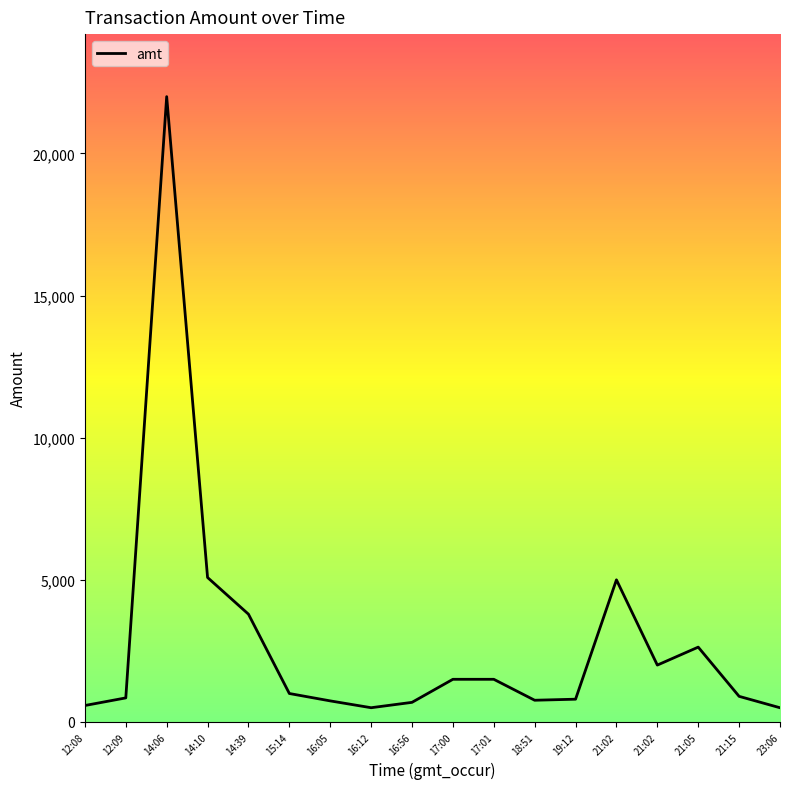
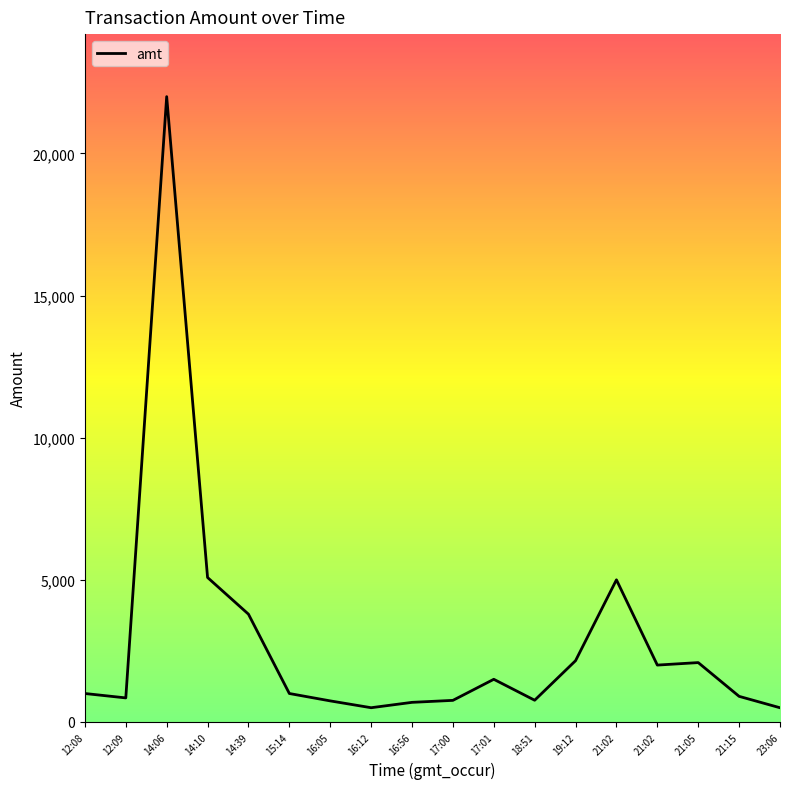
  {
-   "12:08": "600",
+   "12:08": "1,000",
    "12:09": "800",
    "14:06": "22,000",
    "14:10": "5,100",
    "14:39": "3,800",
    "15:14": "1,000",
    "16:05": "700",
    "16:12": "500",
    "16:56": "700",
-   "17:00": "1,500",
+   "17:00": "800",
    "17:01": "1,500",
    "18:51": "800",
-   "19:12": "800",
-   "21:05": "2,600",
+   "19:12": "2,200",
+   "21:05": "2,100",
    "21:15": "900",
    "23:06": "500"
  }
